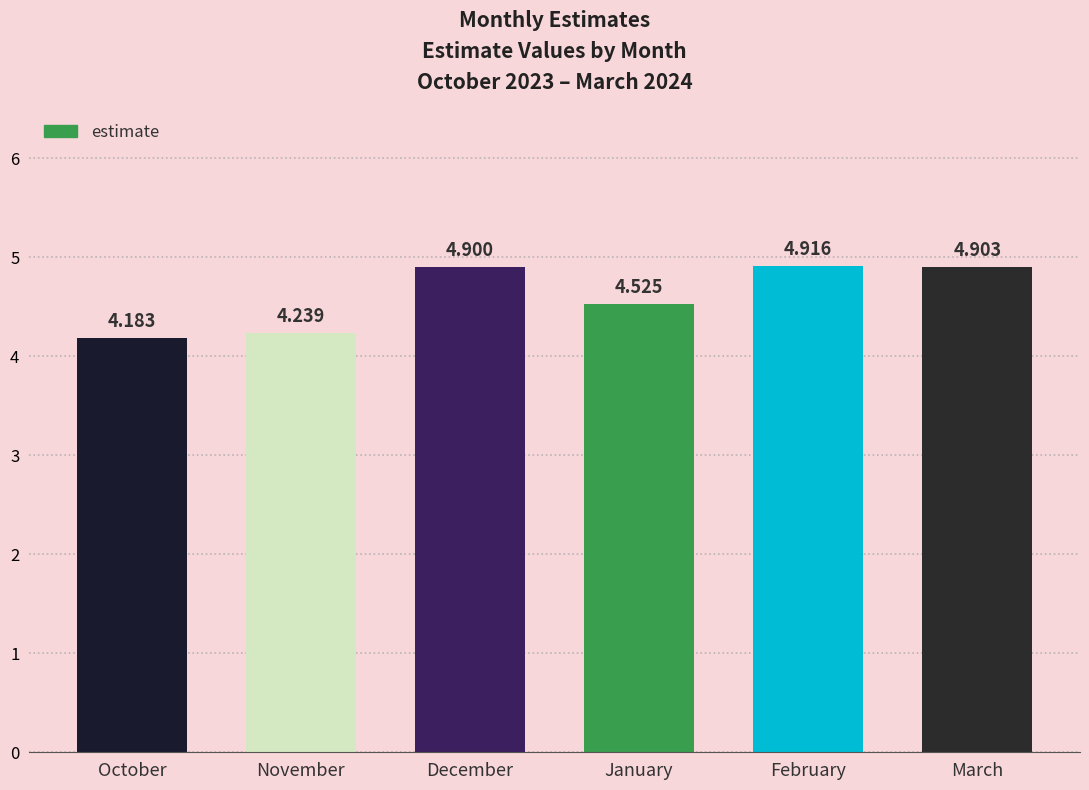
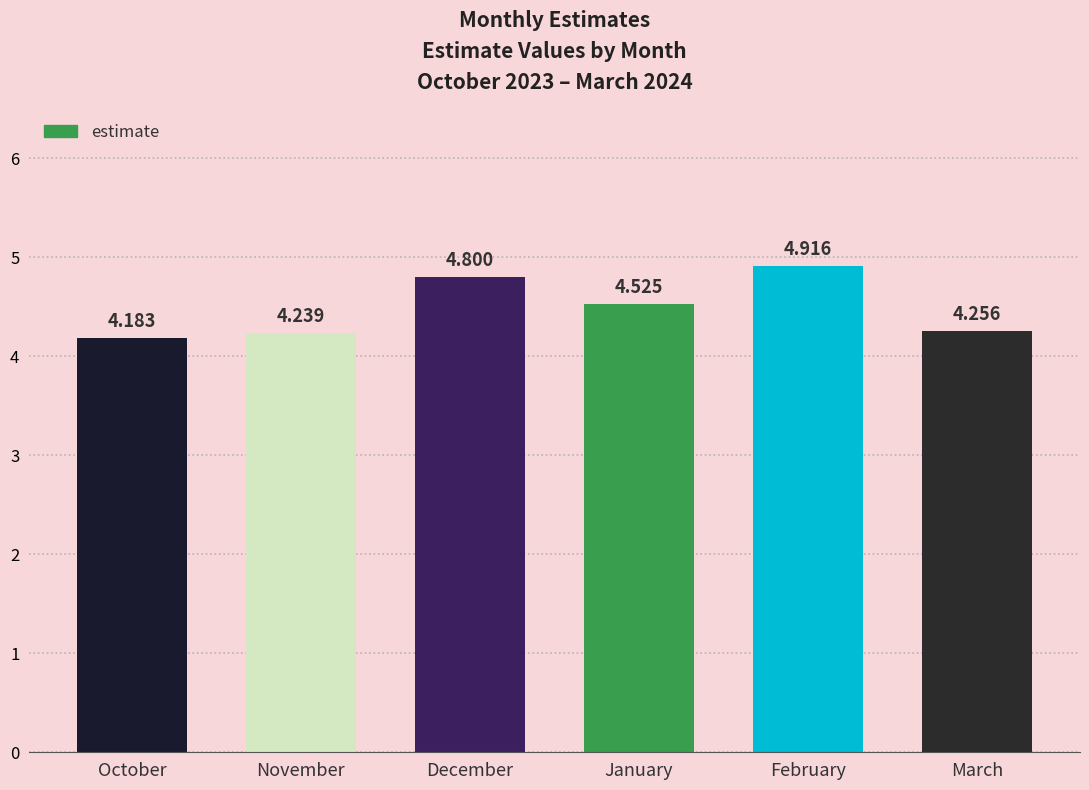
  {
    "October": 4.183,
    "November": 4.239,
-   "December": 4.900,
+   "December": 4.800,
    "January": 4.525,
    "February": 4.916,
-   "March": 4.903
+   "March": 4.256
  }
